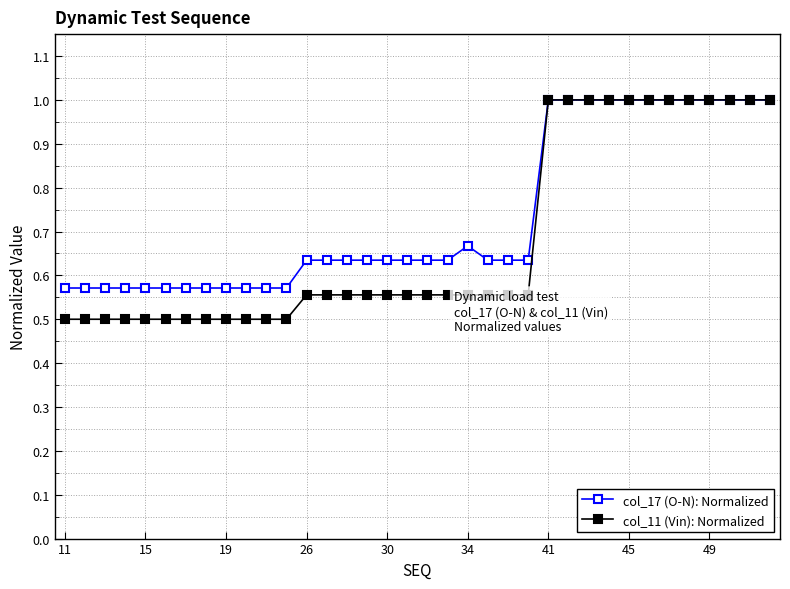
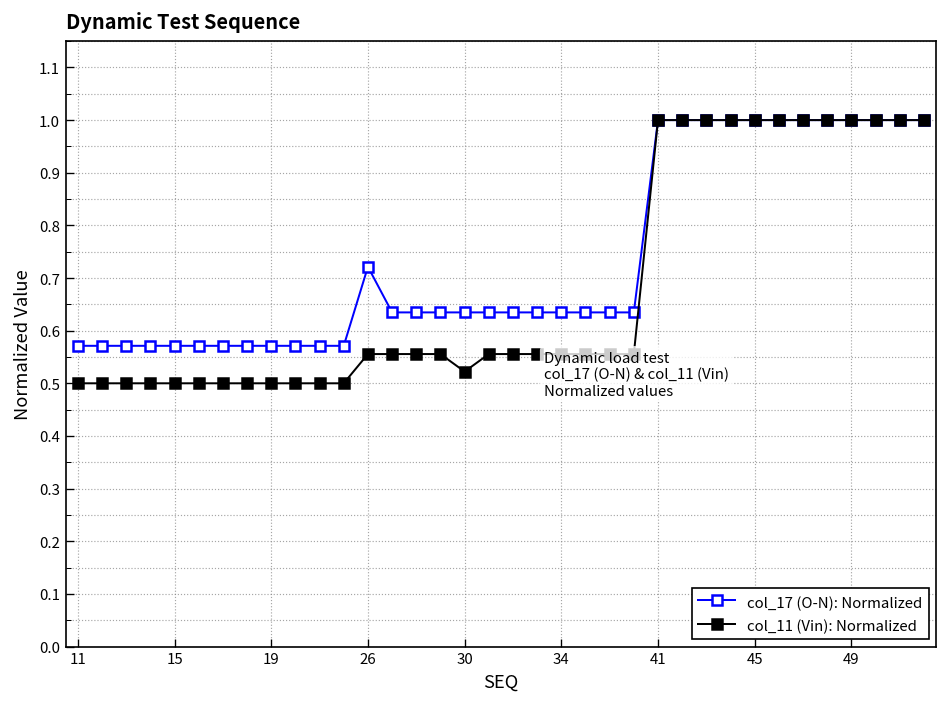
  {
    "col_17 (O-N): Normalized": {
      "11": 0.57,
      "15": 0.57,
      "19": 0.57,
-     "26": 0.63,
+     "26": 0.72,
      "30": 0.63,
-     "34": 0.67
+     "34": 0.63
    },
    "col_11 (Vin): Normalized": {
      "11": 0.50,
      "15": 0.50,
      "19": 0.50,
      "26": 0.56,
-     "30": 0.56
+     "30": 0.52
    }
  }
